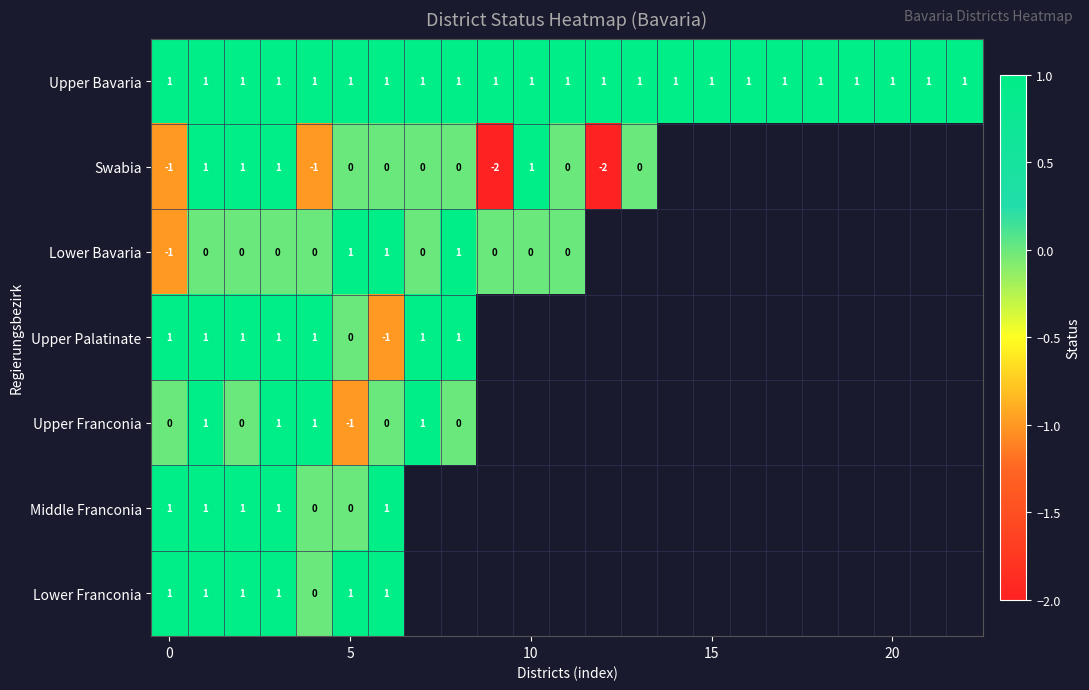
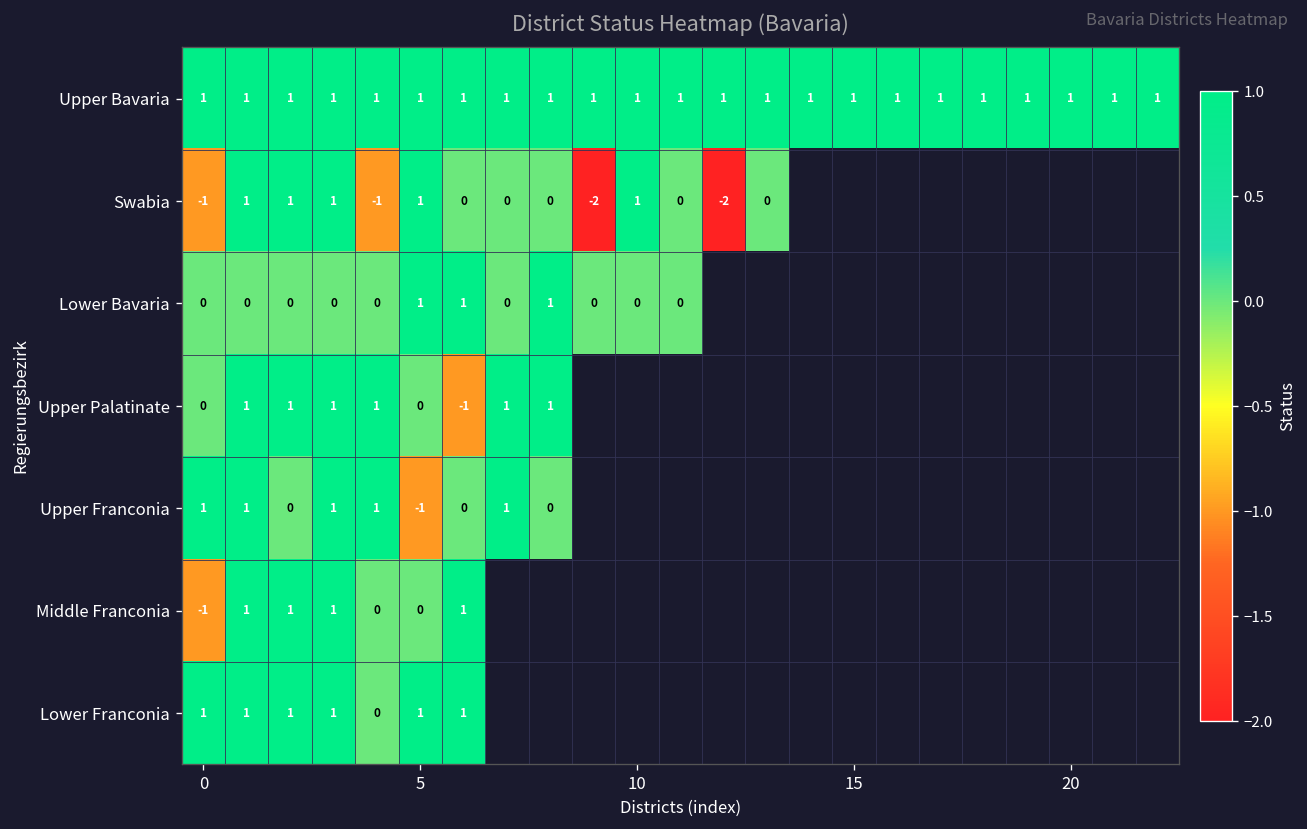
  {
    "Upper Bavaria": {
      "0": 1,
      "5": 1,
      "10": 1,
      "15": 1,
      "20": 1
    },
    "Swabia": {
      "0": -1,
-     "5": 0,
+     "5": 1,
      "10": 1
    },
    "Lower Bavaria": {
-     "0": -1,
+     "0": 0,
      "5": 1,
      "10": 0
    },
    "Upper Palatinate": {
-     "0": 1,
+     "0": 0,
      "5": 0
    },
    "Upper Franconia": {
-     "0": 0,
+     "0": 1,
      "5": -1
    },
    "Middle Franconia": {
-     "0": 1,
+     "0": -1,
      "5": 0
    },
    "Lower Franconia": {
      "0": 1,
      "5": 1
    }
  }
